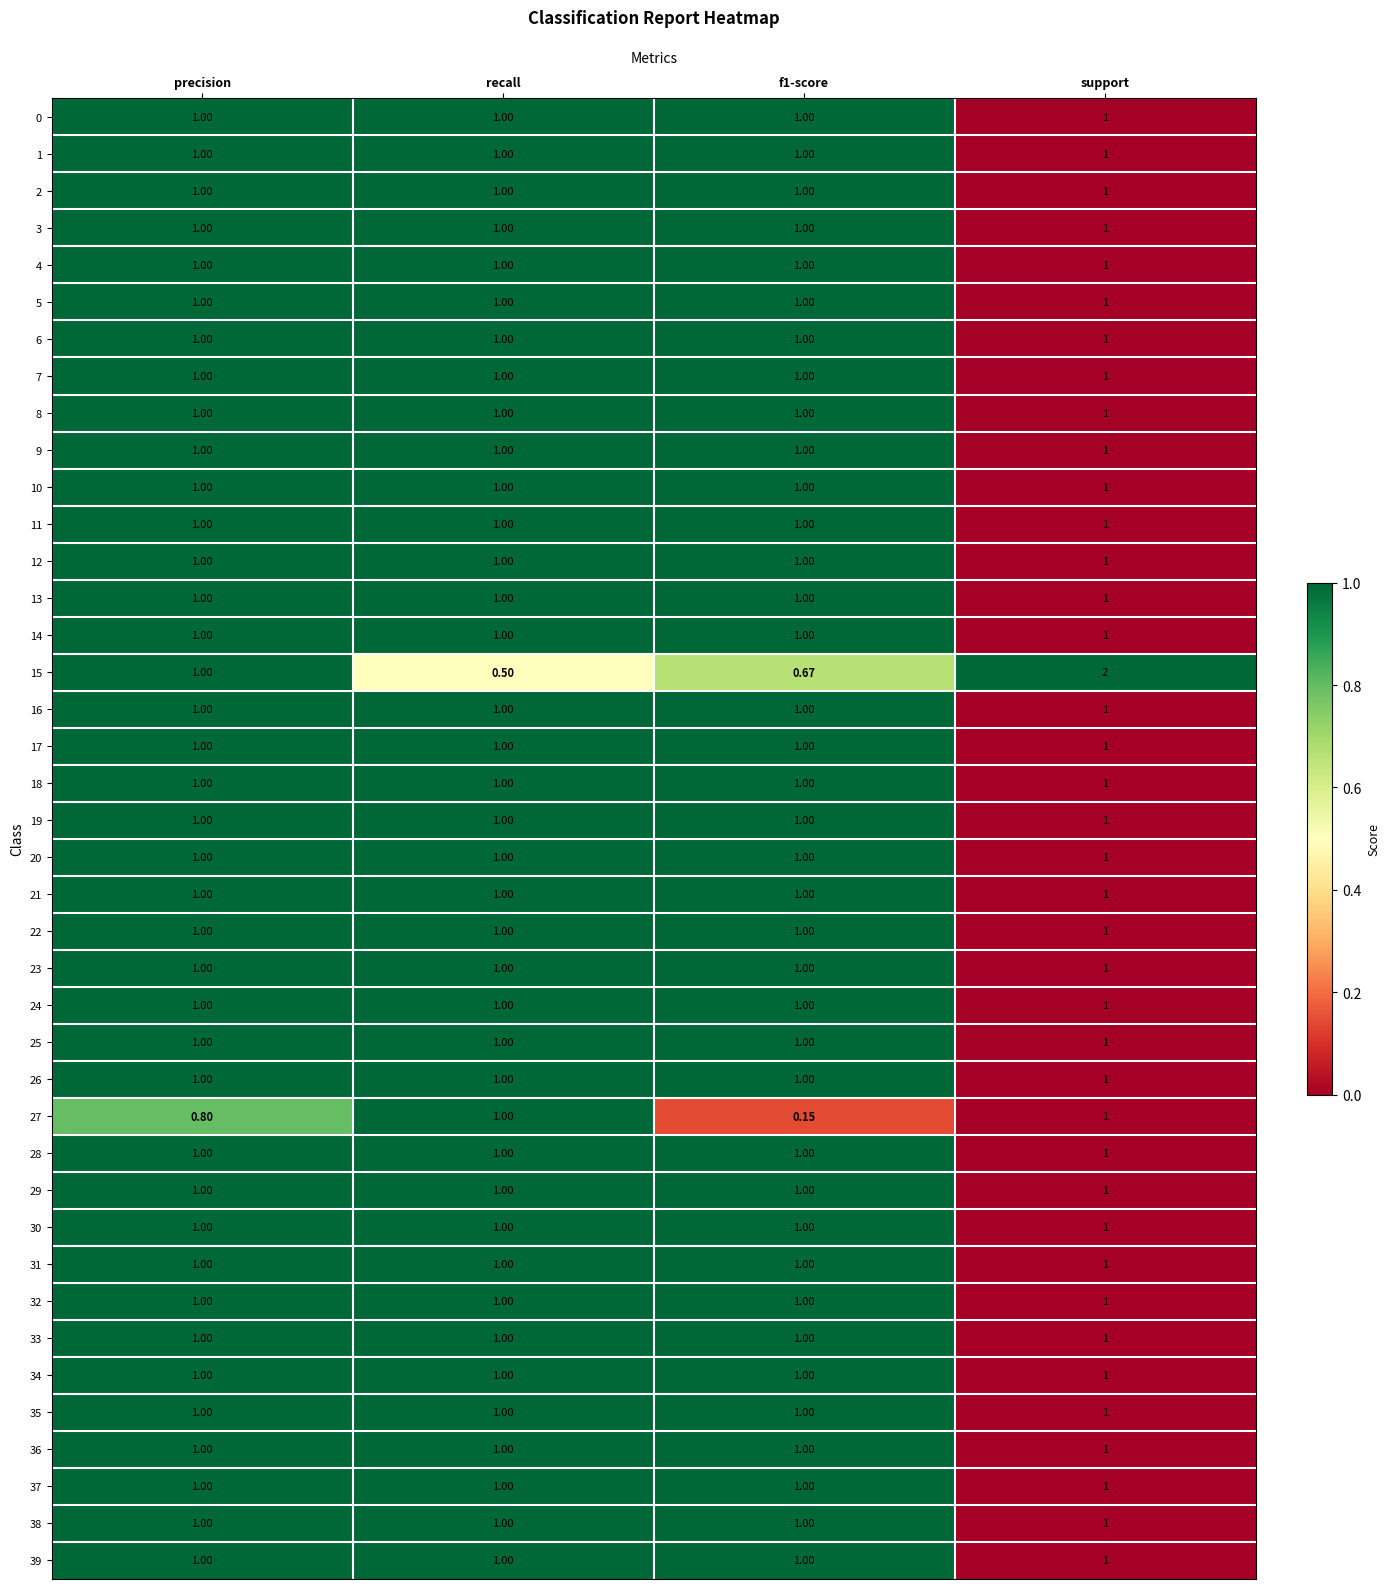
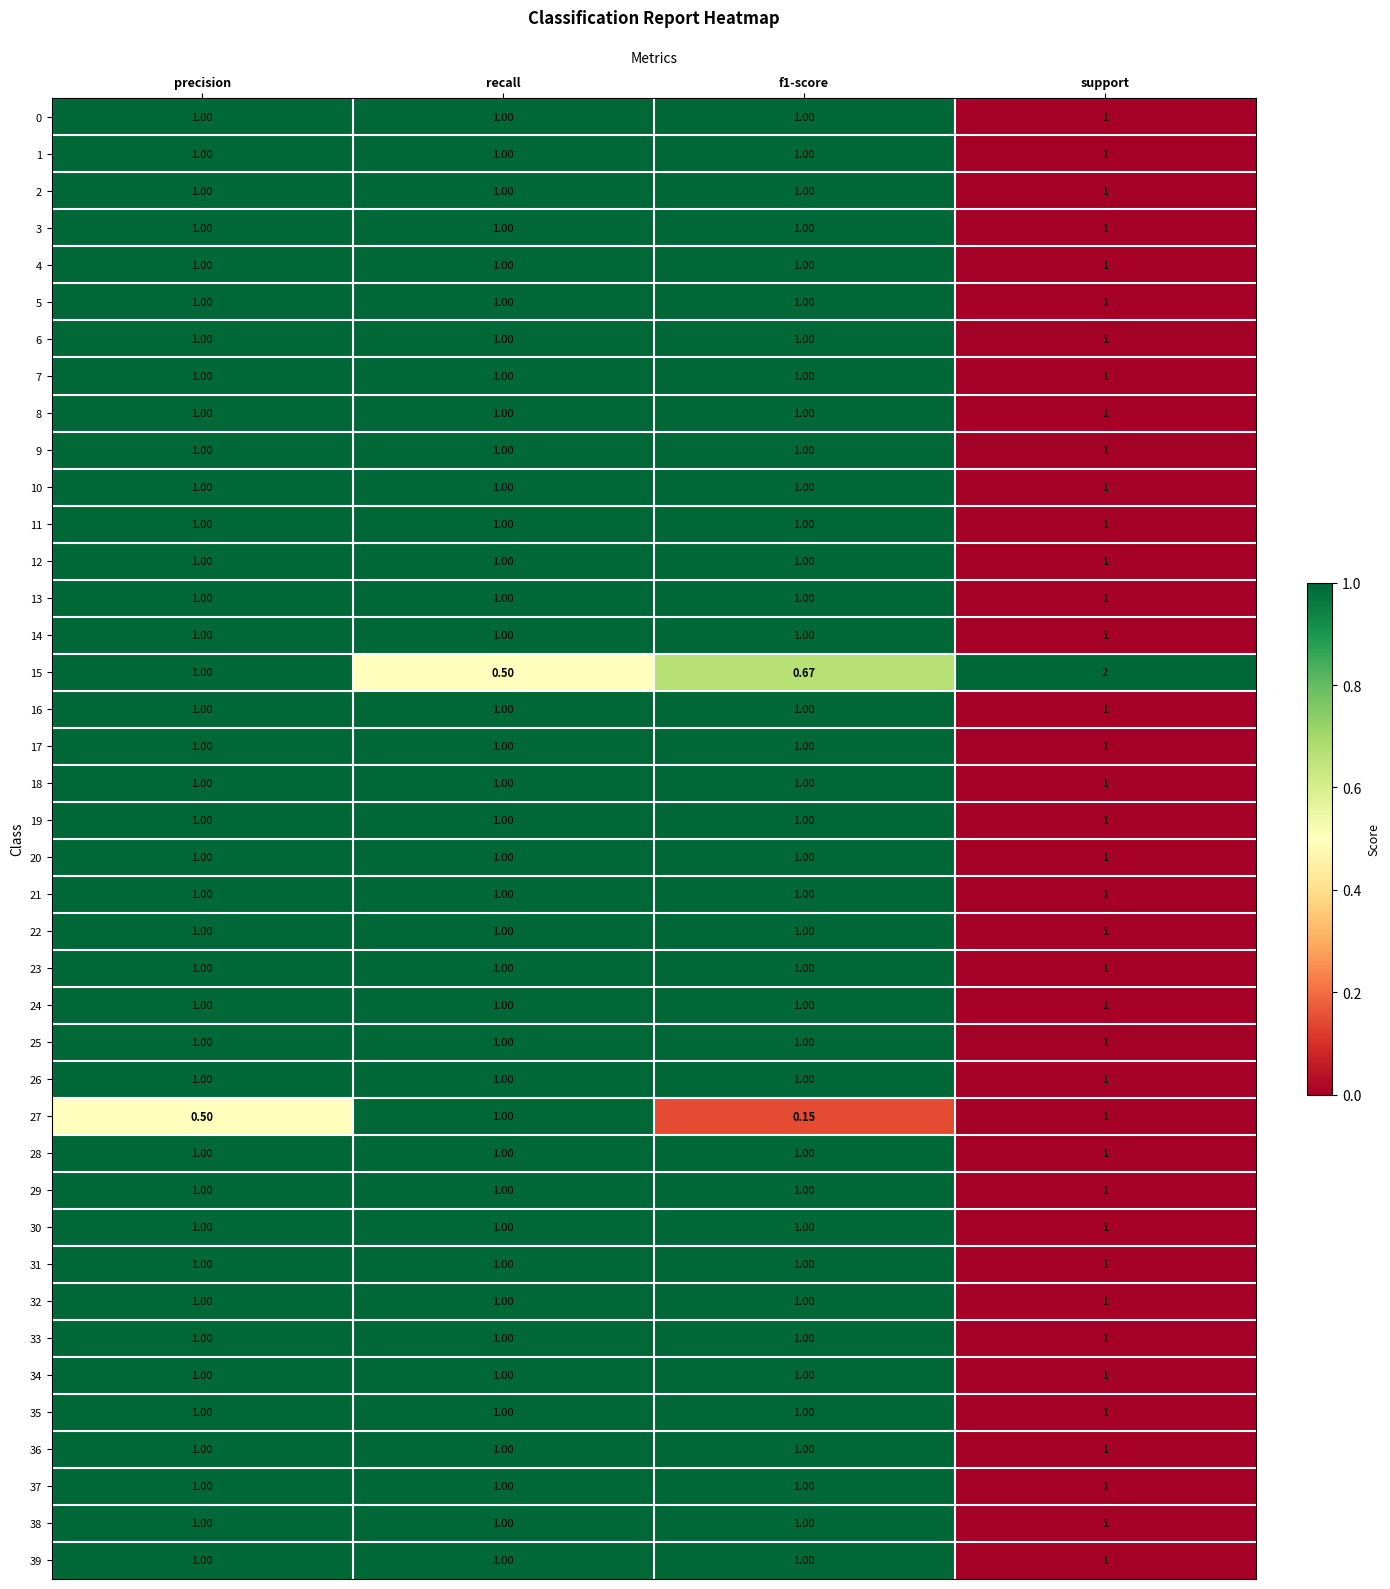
  {
    "0": {
      "precision": 1.00,
      "recall": 1.00,
      "f1-score": 1.00,
      "support": 1
    },
    "1": {
      "precision": 1.00,
      "recall": 1.00,
      "f1-score": 1.00,
      "support": 1
    },
    "2": {
      "precision": 1.00,
      "recall": 1.00,
      "f1-score": 1.00,
      "support": 1
    },
    "3": {
      "precision": 1.00,
      "recall": 1.00,
      "f1-score": 1.00,
      "support": 1
    },
    "4": {
      "precision": 1.00,
      "recall": 1.00,
      "f1-score": 1.00,
      "support": 1
    },
    "5": {
      "precision": 1.00,
      "recall": 1.00,
      "f1-score": 1.00,
      "support": 1
    },
    "6": {
      "precision": 1.00,
      "recall": 1.00,
      "f1-score": 1.00,
      "support": 1
    },
    "7": {
      "precision": 1.00,
      "recall": 1.00,
      "f1-score": 1.00,
      "support": 1
    },
    "8": {
      "precision": 1.00,
      "recall": 1.00,
      "f1-score": 1.00,
      "support": 1
    },
    "9": {
      "precision": 1.00,
      "recall": 1.00,
      "f1-score": 1.00,
      "support": 1
    },
    "10": {
      "precision": 1.00,
      "recall": 1.00,
      "f1-score": 1.00,
      "support": 1
    },
    "11": {
      "precision": 1.00,
      "recall": 1.00,
      "f1-score": 1.00,
      "support": 1
    },
    "12": {
      "precision": 1.00,
      "recall": 1.00,
      "f1-score": 1.00,
      "support": 1
    },
    "13": {
      "precision": 1.00,
      "recall": 1.00,
      "f1-score": 1.00,
      "support": 1
    },
    "14": {
      "precision": 1.00,
      "recall": 1.00,
      "f1-score": 1.00,
      "support": 1
    },
    "15": {
      "precision": 1.00,
      "recall": 0.50,
      "f1-score": 0.67,
      "support": 2
    },
    "16": {
      "precision": 1.00,
      "recall": 1.00,
      "f1-score": 1.00,
      "support": 1
    },
    "17": {
      "precision": 1.00,
      "recall": 1.00,
      "f1-score": 1.00,
      "support": 1
    },
    "18": {
      "precision": 1.00,
      "recall": 1.00,
      "f1-score": 1.00,
      "support": 1
    },
    "19": {
      "precision": 1.00,
      "recall": 1.00,
      "f1-score": 1.00,
      "support": 1
    },
    "20": {
      "precision": 1.00,
      "recall": 1.00,
      "f1-score": 1.00,
      "support": 1
    },
    "21": {
      "precision": 1.00,
      "recall": 1.00,
      "f1-score": 1.00,
      "support": 1
    },
    "22": {
      "precision": 1.00,
      "recall": 1.00,
      "f1-score": 1.00,
      "support": 1
    },
    "23": {
      "precision": 1.00,
      "recall": 1.00,
      "f1-score": 1.00,
      "support": 1
    },
    "24": {
      "precision": 1.00,
      "recall": 1.00,
      "f1-score": 1.00,
      "support": 1
    },
    "25": {
      "precision": 1.00,
      "recall": 1.00,
      "f1-score": 1.00,
      "support": 1
    },
    "26": {
      "precision": 1.00,
      "recall": 1.00,
      "f1-score": 1.00,
      "support": 1
    },
    "27": {
-     "precision": 0.80,
+     "precision": 0.50,
      "recall": 1.00,
      "f1-score": 0.15,
      "support": 1
    },
    "28": {
      "precision": 1.00,
      "recall": 1.00,
      "f1-score": 1.00,
      "support": 1
    },
    "29": {
      "precision": 1.00,
      "recall": 1.00,
      "f1-score": 1.00,
      "support": 1
    },
    "30": {
      "precision": 1.00,
      "recall": 1.00,
      "f1-score": 1.00,
      "support": 1
    },
    "31": {
      "precision": 1.00,
      "recall": 1.00,
      "f1-score": 1.00,
      "support": 1
    },
    "32": {
      "precision": 1.00,
      "recall": 1.00,
      "f1-score": 1.00,
      "support": 1
    },
    "33": {
      "precision": 1.00,
      "recall": 1.00,
      "f1-score": 1.00,
      "support": 1
    },
    "34": {
      "precision": 1.00,
      "recall": 1.00,
      "f1-score": 1.00,
      "support": 1
    },
    "35": {
      "precision": 1.00,
      "recall": 1.00,
      "f1-score": 1.00,
      "support": 1
    },
    "36": {
      "precision": 1.00,
      "recall": 1.00,
      "f1-score": 1.00,
      "support": 1
    },
    "37": {
      "precision": 1.00,
      "recall": 1.00,
      "f1-score": 1.00,
      "support": 1
    },
    "38": {
      "precision": 1.00,
      "recall": 1.00,
      "f1-score": 1.00,
      "support": 1
    },
    "39": {
      "precision": 1.00,
      "recall": 1.00,
      "f1-score": 1.00,
      "support": 1
    }
  }
